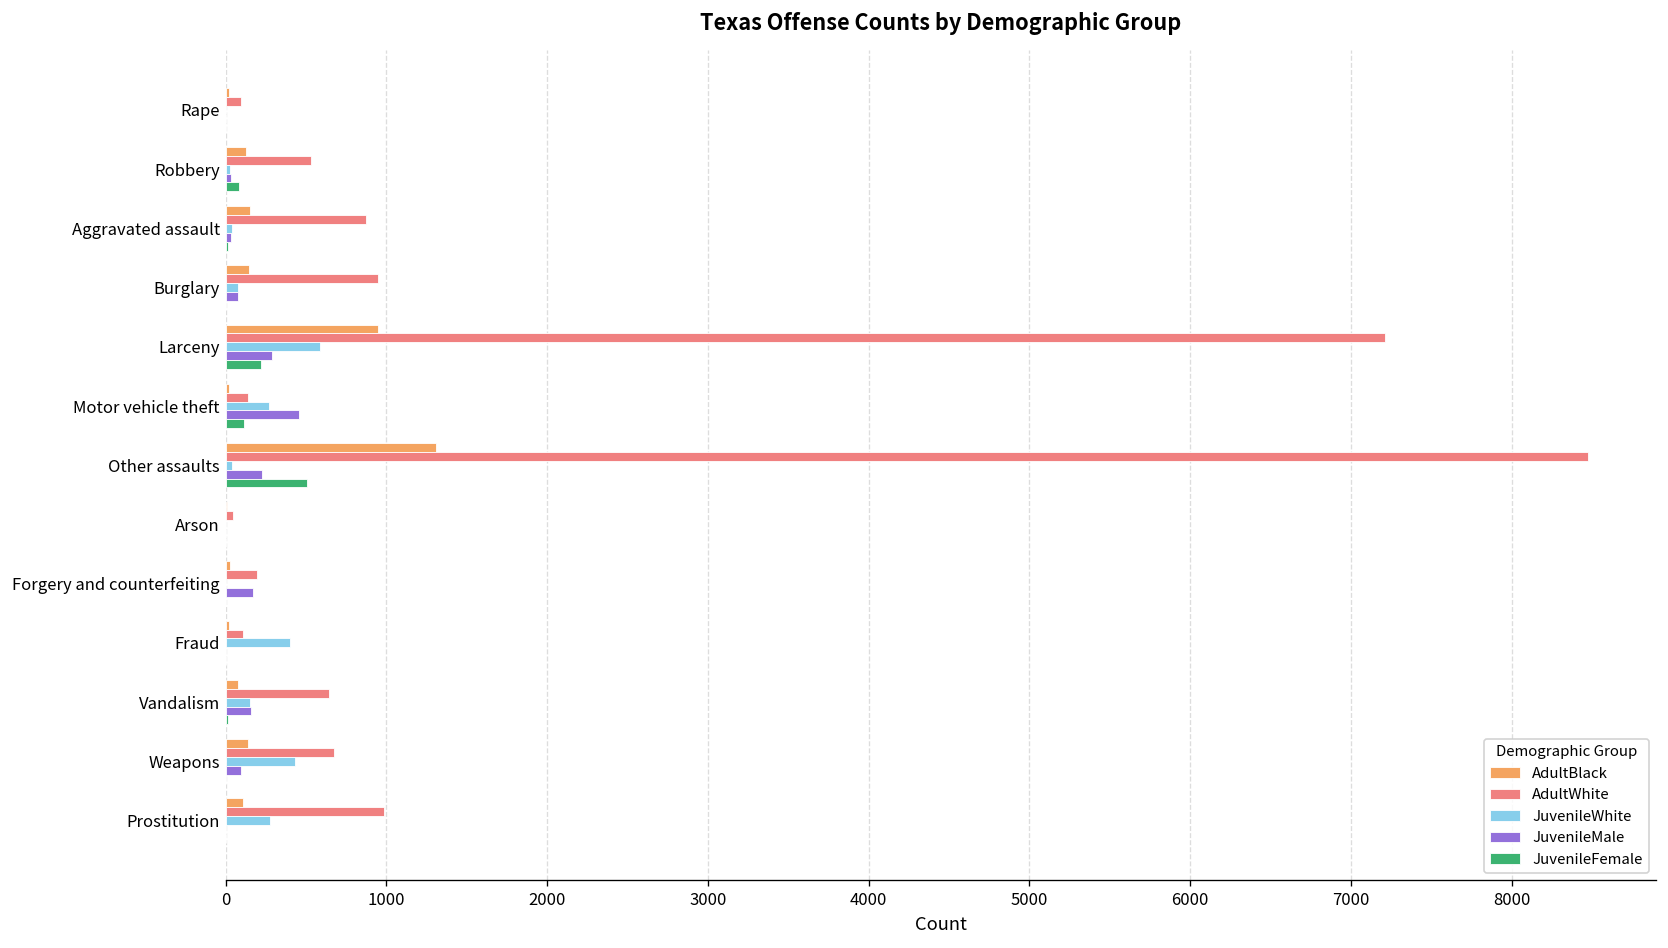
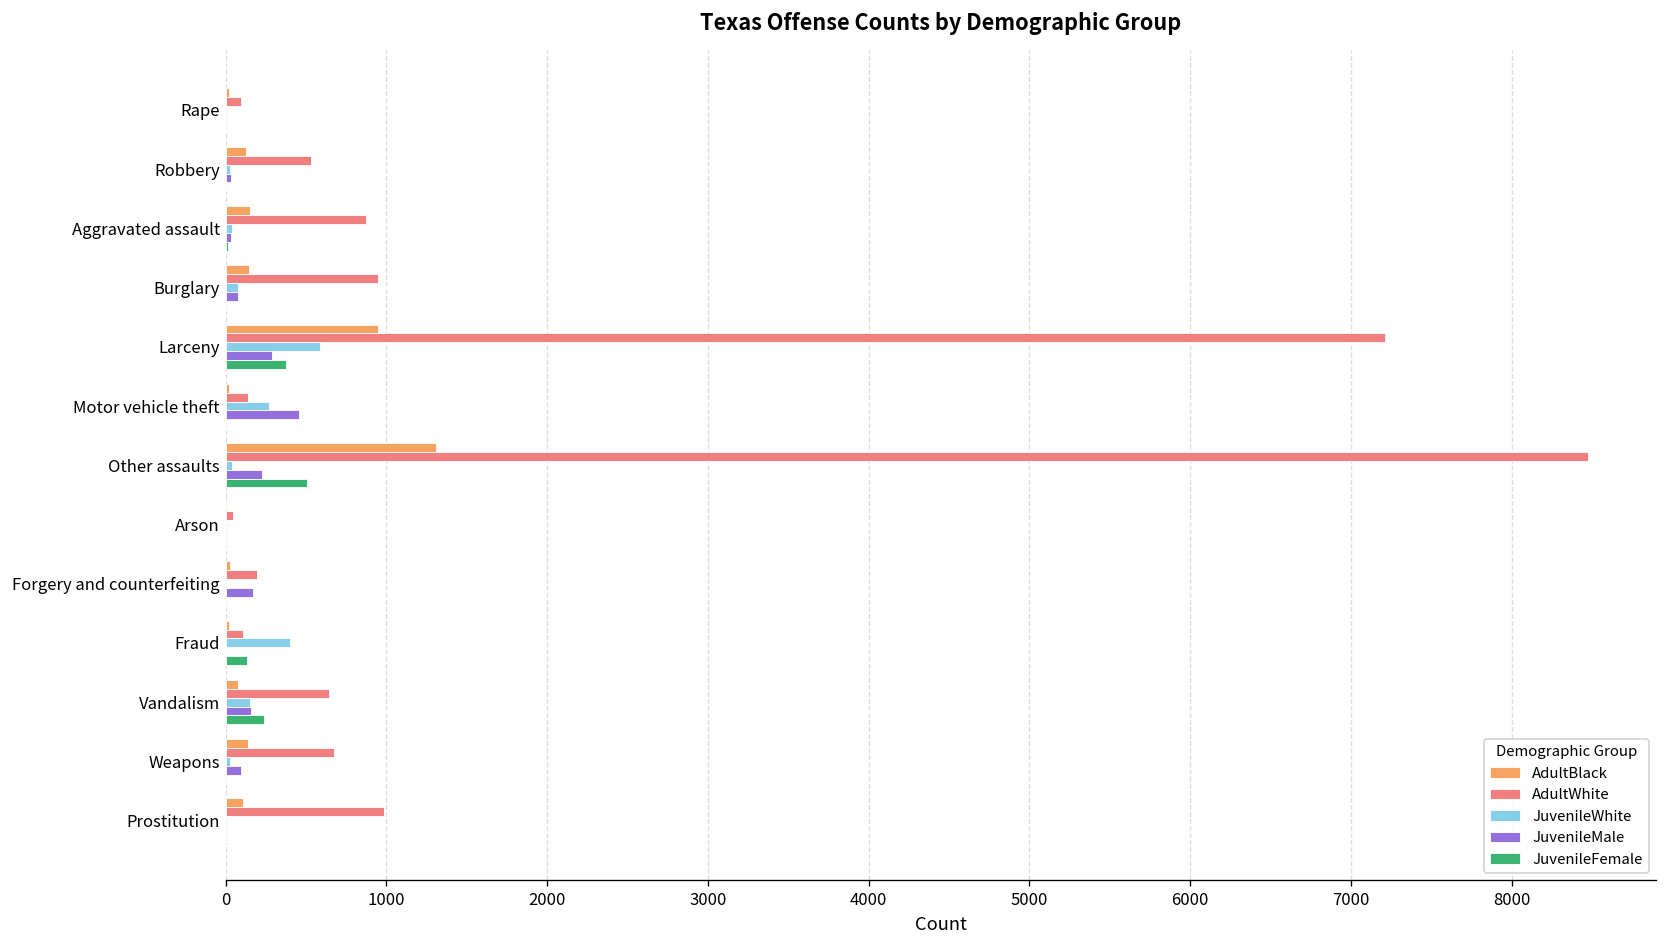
  {
    "JuvenileWhite": {
      "Rape": 0,
      "Robbery": 30,
      "Aggravated assault": 40,
      "Burglary": 80,
      "Larceny": 580,
      "Motor vehicle theft": 270,
      "Other assaults": 40,
      "Fraud": 400,
      "Vandalism": 150,
-     "Weapons": 430,
-     "Prostitution": 280
+     "Weapons": 20,
+     "Prostitution": 10
    },
    "JuvenileMale": {
      "Rape": 0,
      "Robbery": 30,
      "Aggravated assault": 30,
      "Burglary": 80,
      "Larceny": 290,
      "Motor vehicle theft": 460,
      "Other assaults": 230,
      "Forgery and counterfeiting": 170,
      "Vandalism": 160,
      "Weapons": 100
    },
    "JuvenileFemale": {
      "Rape": 0,
-     "Robbery": 90,
-     "Larceny": 220,
-     "Motor vehicle theft": 110,
+     "Robbery": 0,
+     "Larceny": 380,
+     "Motor vehicle theft": 0,
      "Other assaults": 510,
      "Arson": 0,
      "Forgery and counterfeiting": 0,
-     "Fraud": 0,
-     "Vandalism": 10
+     "Fraud": 130,
+     "Vandalism": 240
    }
  }
